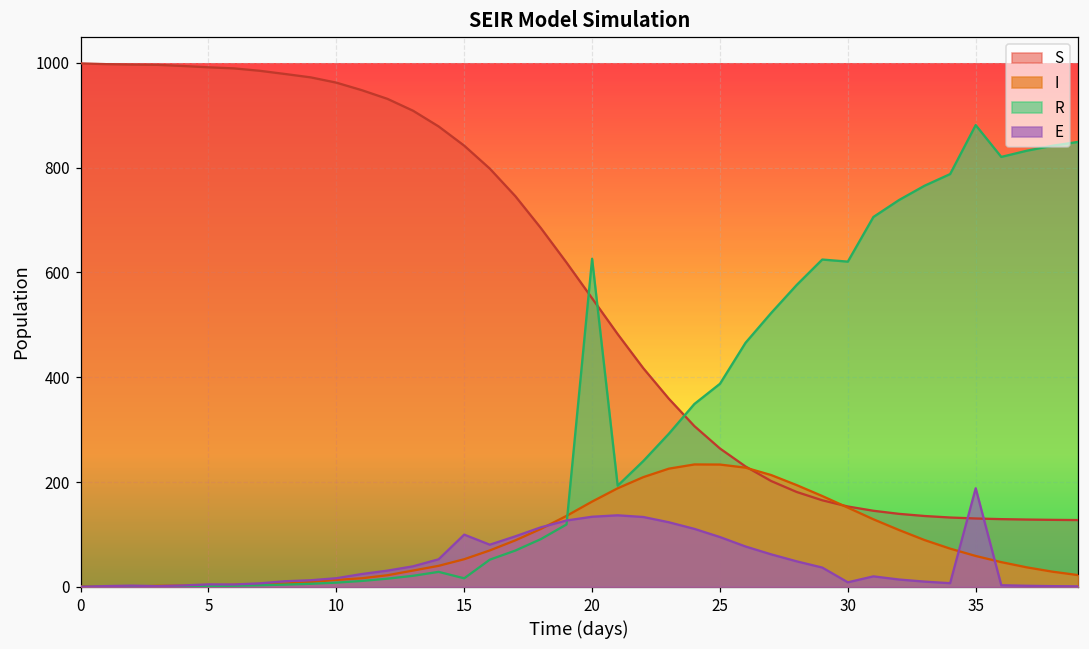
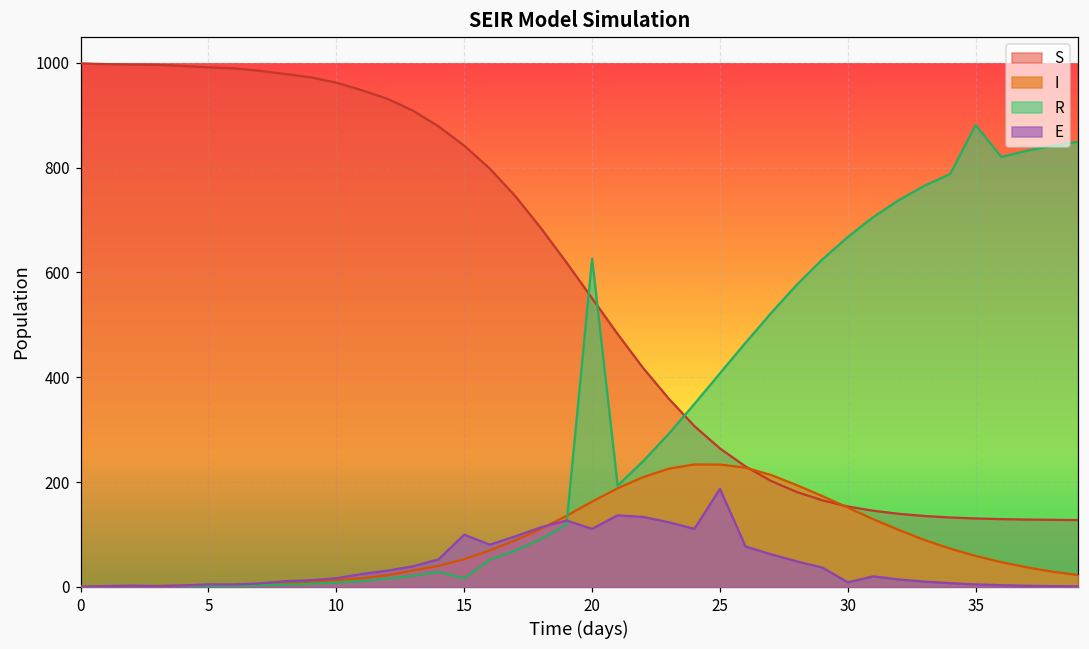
  {
    "R": {
      "15": 20,
      "20": 630,
-     "25": 390,
-     "30": 620,
+     "25": 410,
+     "30": 670,
      "35": 880
    },
    "E": {
      "15": 100,
-     "20": 130,
-     "25": 100,
+     "20": 110,
+     "25": 190,
      "30": 10,
-     "35": 190
+     "35": 0
    }
  }
